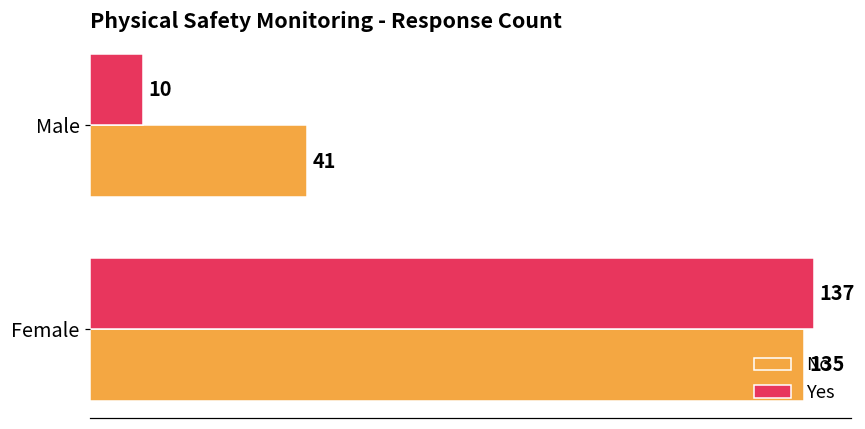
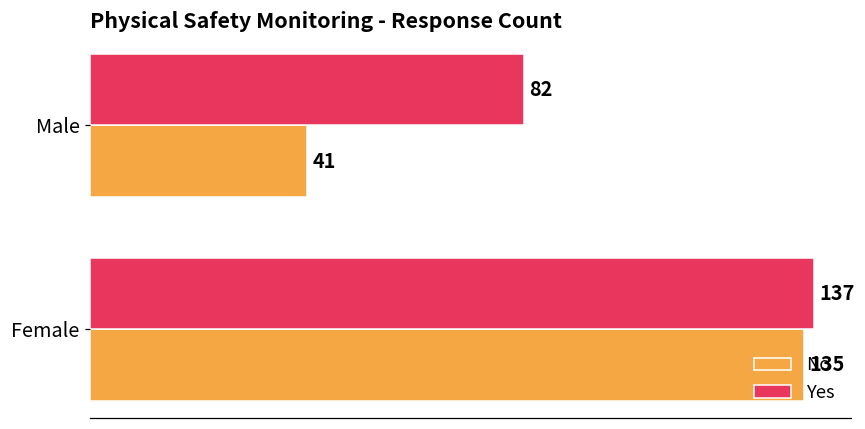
  {
    "No": {
      "Male": 41,
      "Female": 135
    },
    "Yes": {
-     "Male": 10,
+     "Male": 82,
      "Female": 137
    }
  }
